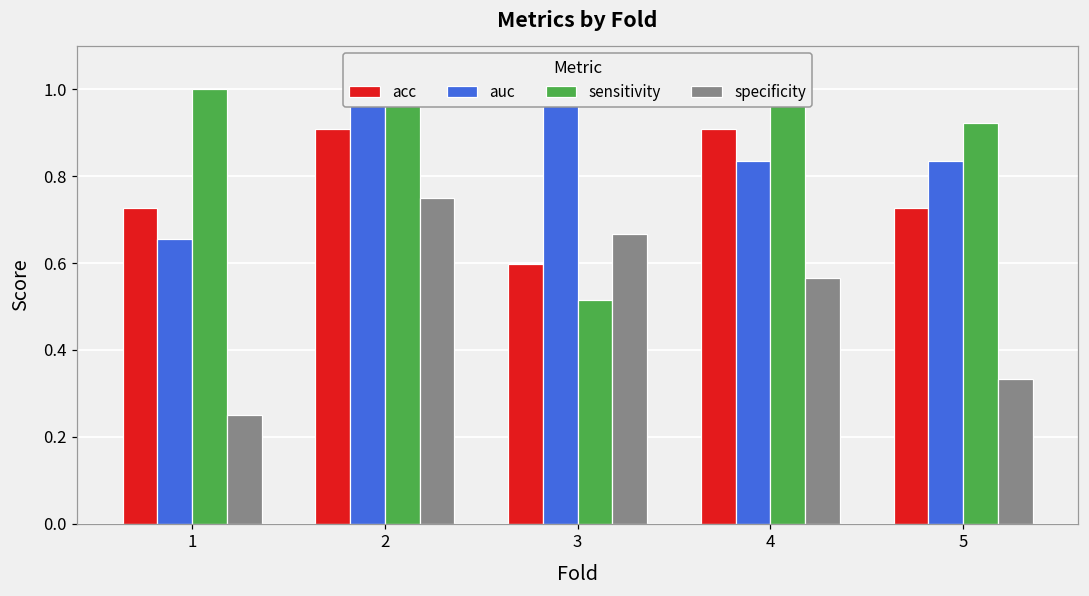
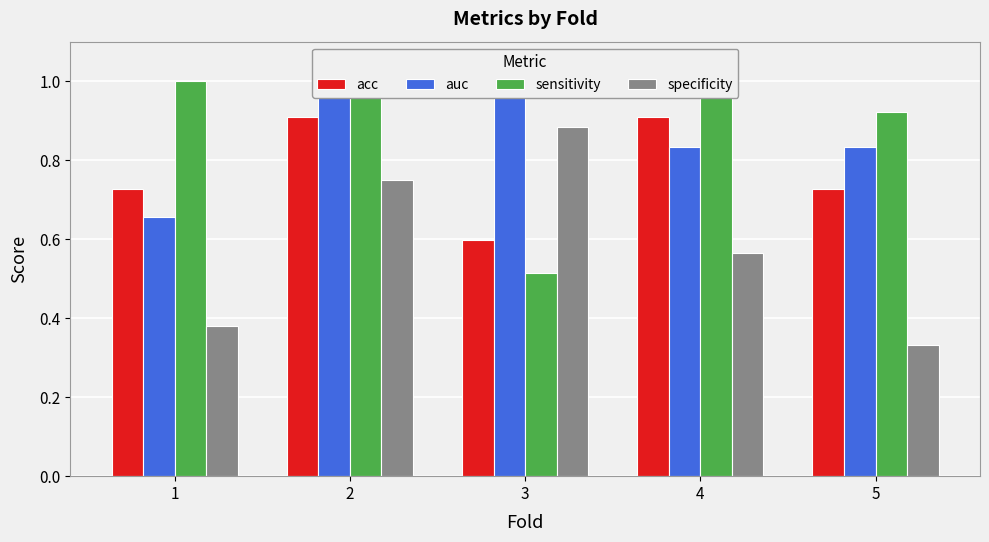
  {
    "acc": {
      "1": 0.73,
      "2": 0.91,
      "3": 0.60,
      "4": 0.91,
      "5": 0.73
    },
    "auc": {
      "1": 0.66,
      "4": 0.83,
      "5": 0.83
    },
    "sensitivity": {
      "1": 1.00,
      "3": 0.52,
      "5": 0.92
    },
    "specificity": {
-     "1": 0.25,
+     "1": 0.38,
      "2": 0.75,
-     "3": 0.67,
+     "3": 0.88,
      "4": 0.57,
      "5": 0.33
    }
  }
